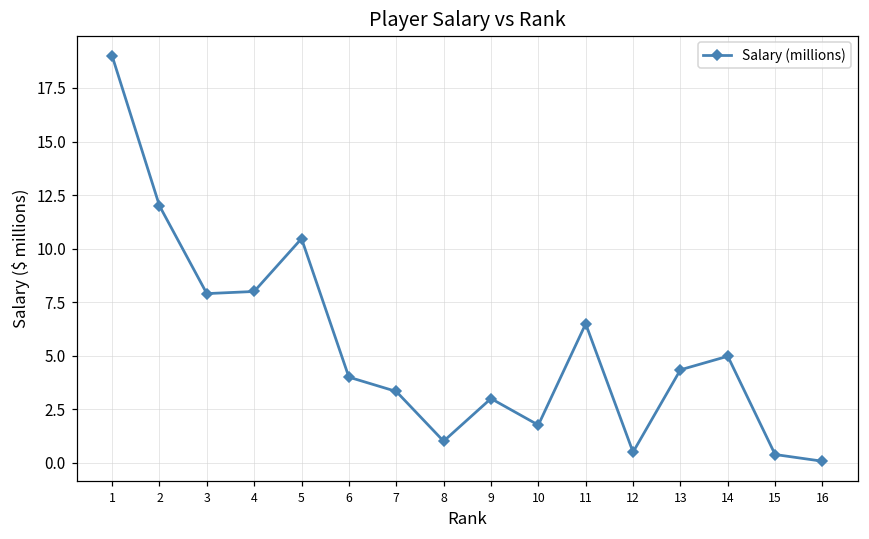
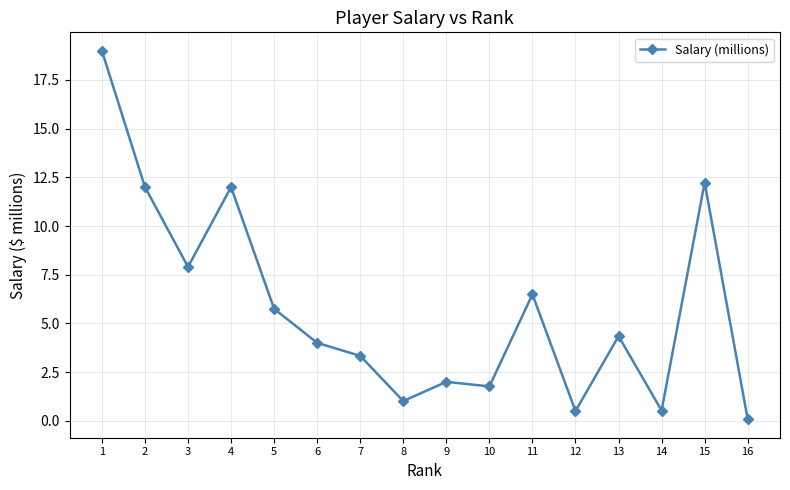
  {
    "1": 19.0,
    "2": 12.0,
    "3": 7.9,
-   "4": 8,
-   "5": 10.5,
+   "4": 12,
+   "5": 5.7,
    "6": 4.0,
    "7": 3.3,
    "8": 1.0,
-   "9": 3,
+   "9": 2,
    "10": 1.8,
    "11": 6.5,
    "12": 0.5,
    "13": 4.3,
-   "14": 5.0,
-   "15": 0.4,
+   "14": 0.5,
+   "15": 12.2,
    "16": 0.1
  }
